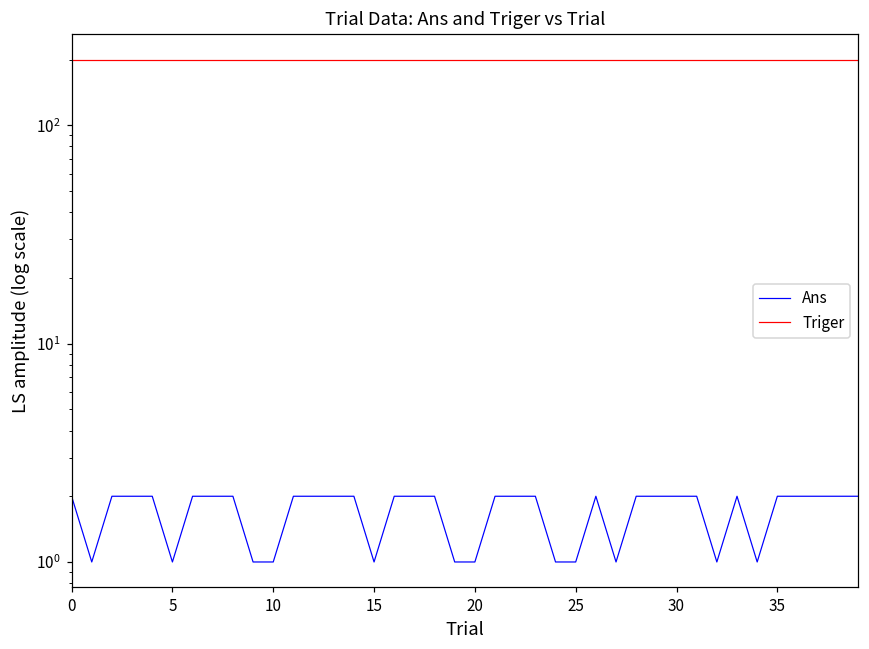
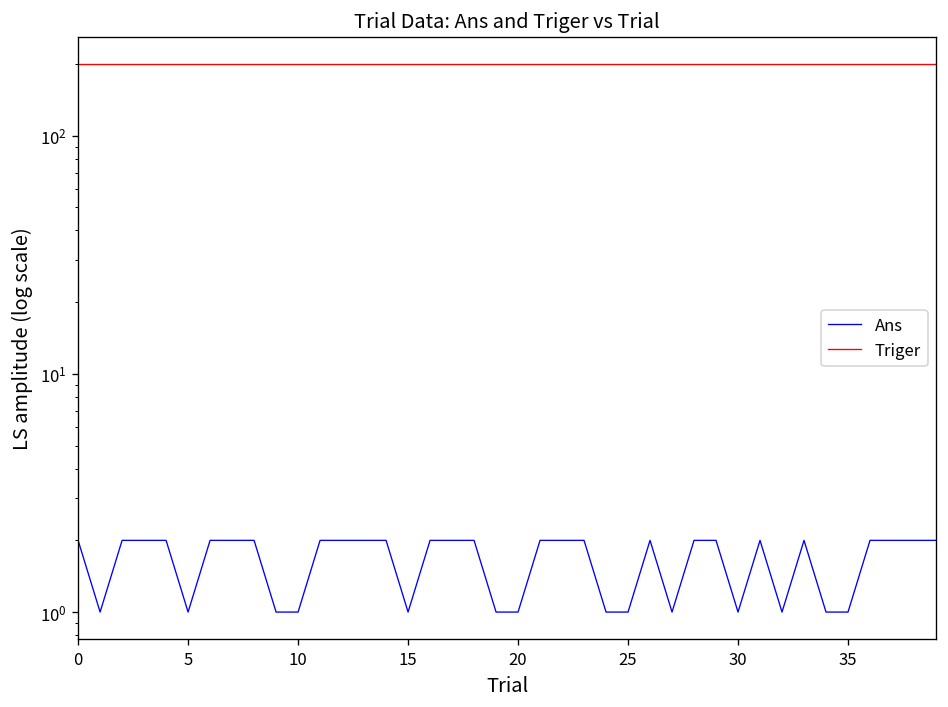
  {
    "Ans": {
      "0": 2,
      "5": 1,
      "10": 1,
      "15": 1,
      "20": 1,
      "25": 1,
-     "30": 2,
-     "35": 2
+     "30": 1,
+     "35": 1
    },
    "Triger": {
      "0": 200,
      "5": 200,
      "10": 200,
      "15": 200,
      "20": 200,
      "25": 200,
      "30": 200,
      "35": 200
    }
  }
